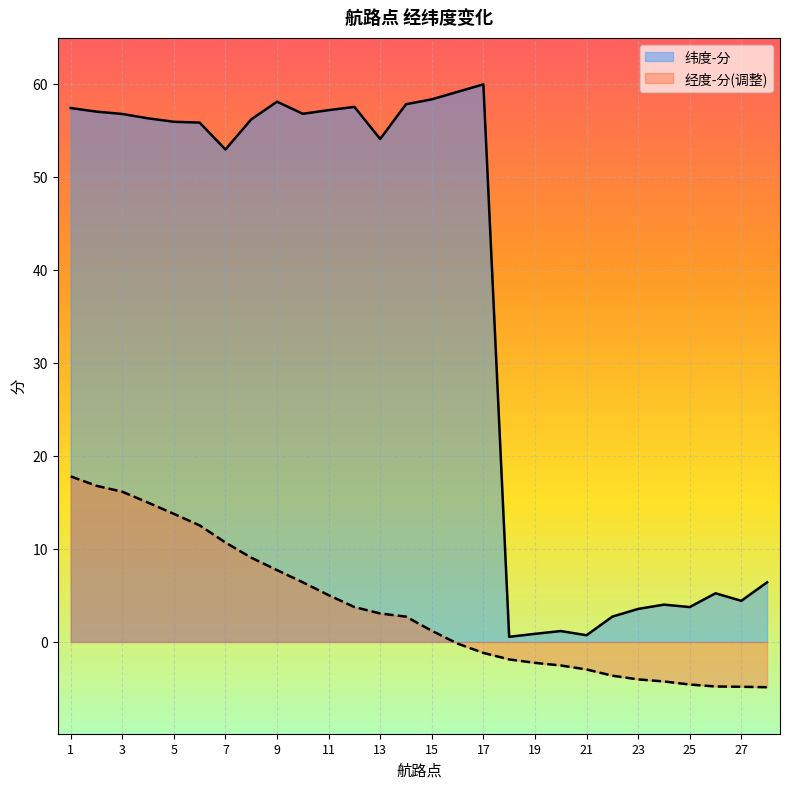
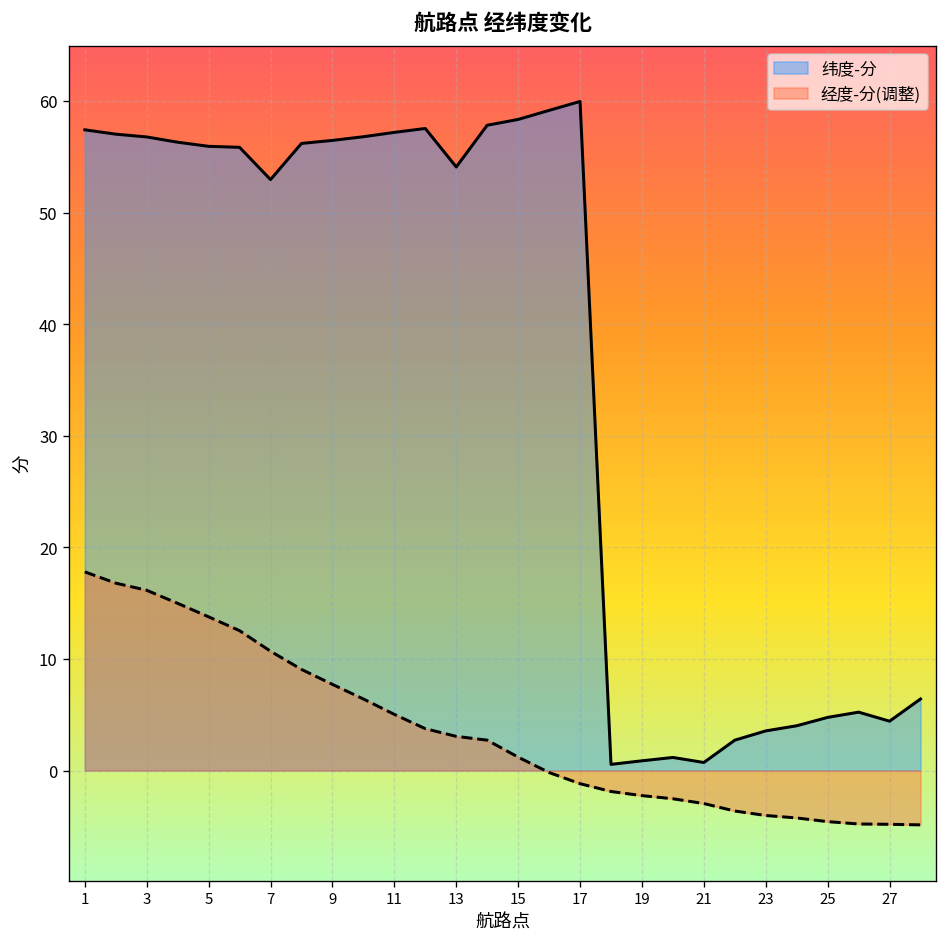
  {
    "纬度-分": {
      "1": 57,
      "3": 57,
      "5": 56,
      "7": 53,
-     "9": 58,
+     "9": 56,
      "11": 57,
      "13": 54,
      "15": 58,
      "17": 60,
      "19": 1,
      "21": 1,
      "23": 4,
-     "25": 4,
+     "25": 5,
      "27": 4
    }
  }
